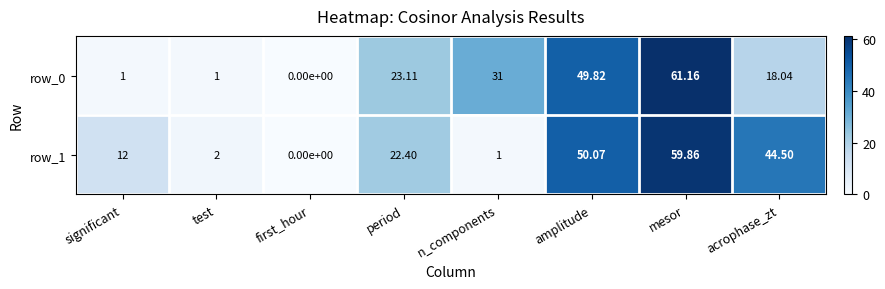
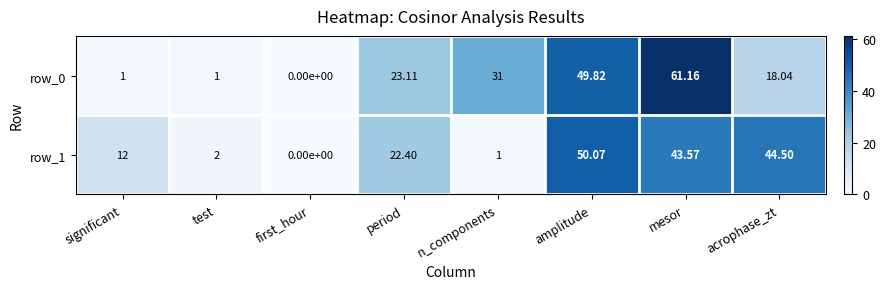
  {
    "row_0": {
      "significant": "1",
      "test": "1",
      "first_hour": "0.00e+00",
      "period": "23.11",
      "n_components": "31",
      "amplitude": "49.82",
      "mesor": "61.16",
      "acrophase_zt": "18.04"
    },
    "row_1": {
      "significant": "12",
      "test": "2",
      "first_hour": "0.00e+00",
      "period": "22.40",
      "n_components": "1",
      "amplitude": "50.07",
-     "mesor": "59.86",
+     "mesor": "43.57",
      "acrophase_zt": "44.50"
    }
  }
